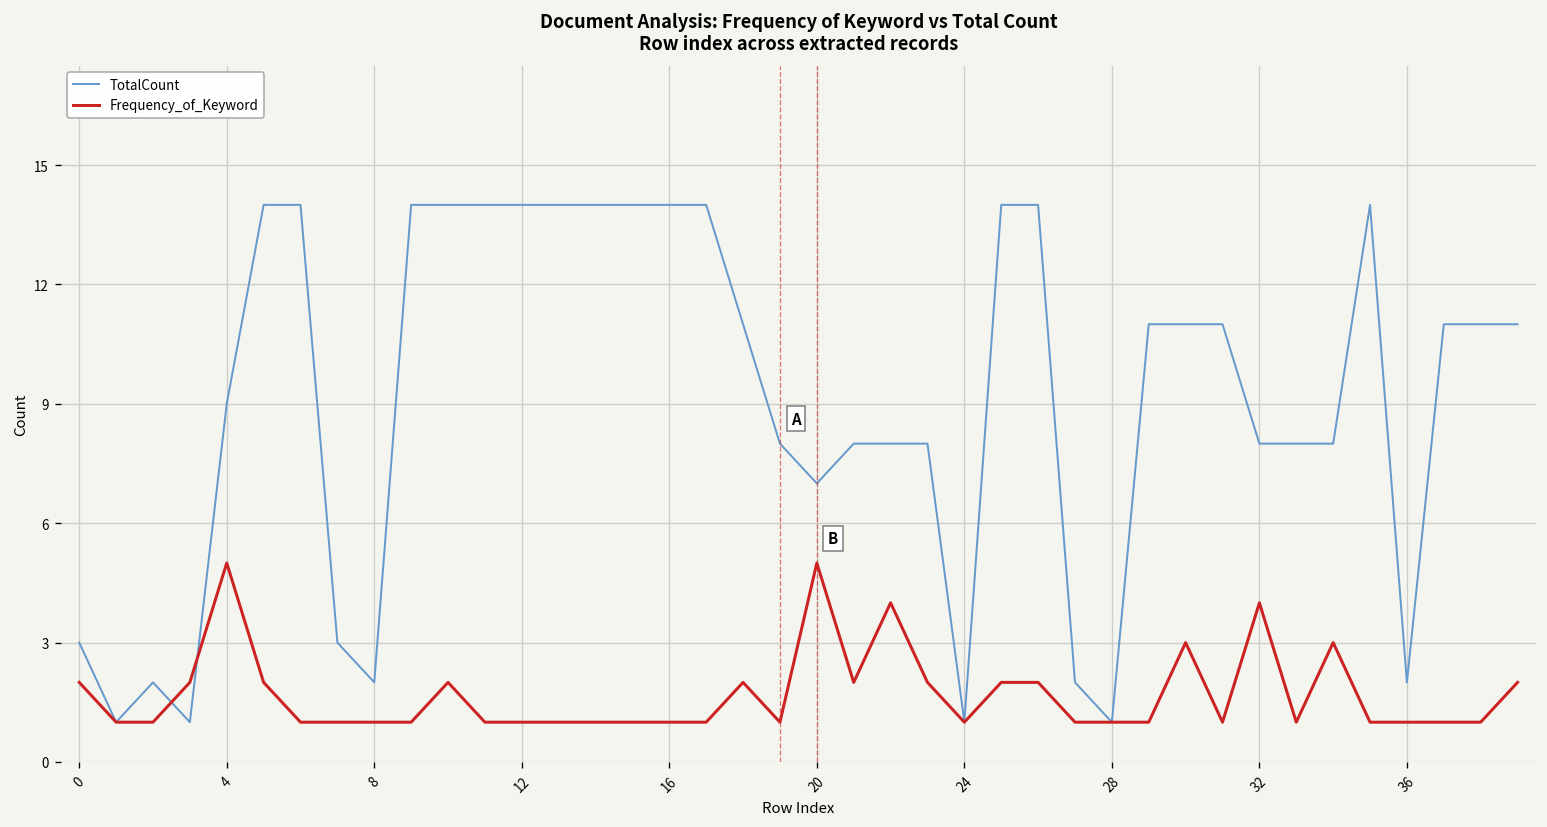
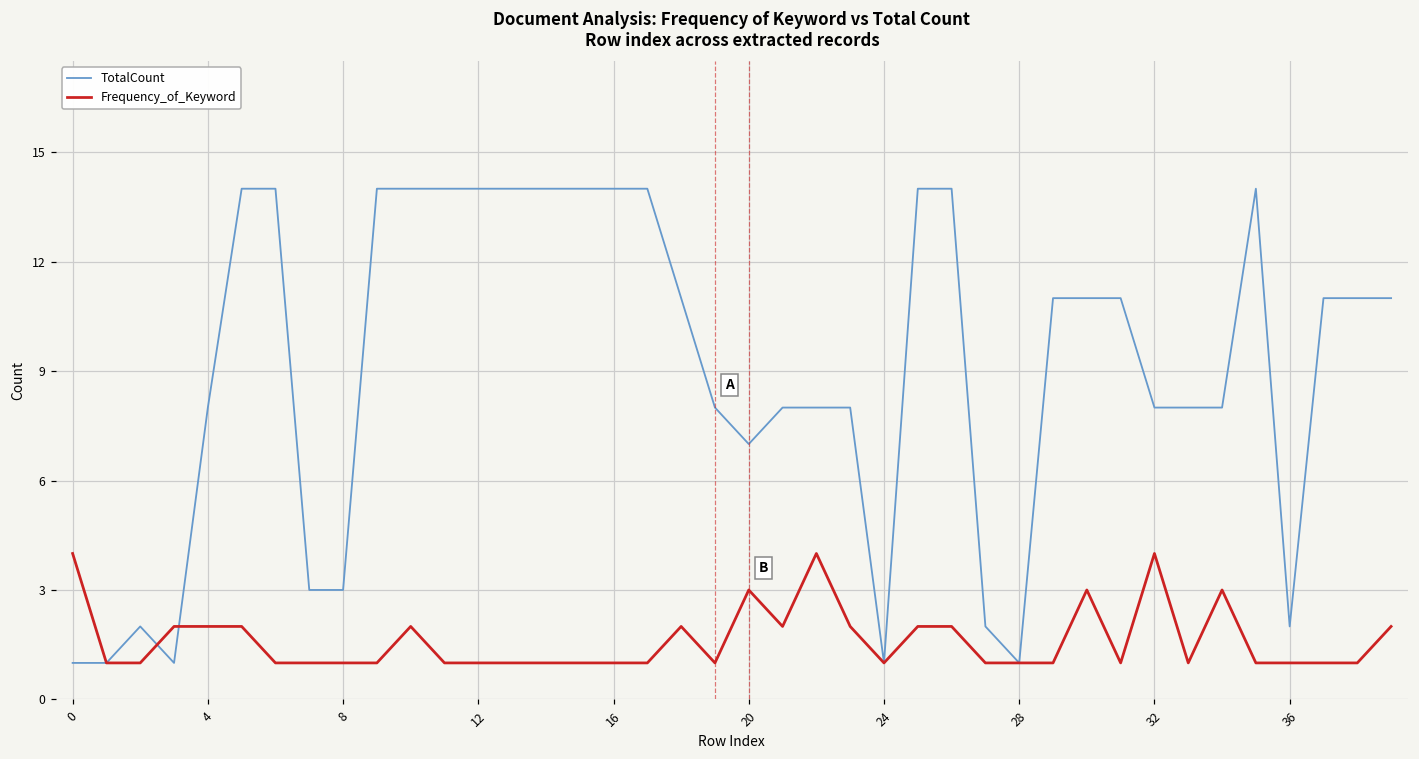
  {
    "TotalCount": {
-     "0": 3,
-     "4": 9,
-     "8": 2,
+     "0": 1,
+     "4": 8,
+     "8": 3,
      "12": 14,
      "16": 14,
      "20": 7,
      "32": 8,
      "36": 2
    },
    "Frequency_of_Keyword": {
-     "0": 2,
-     "4": 5,
+     "0": 4,
+     "4": 2,
      "8": 1,
      "12": 1,
      "16": 1,
-     "20": 5,
+     "20": 3,
      "32": 4,
      "36": 1
    }
  }
